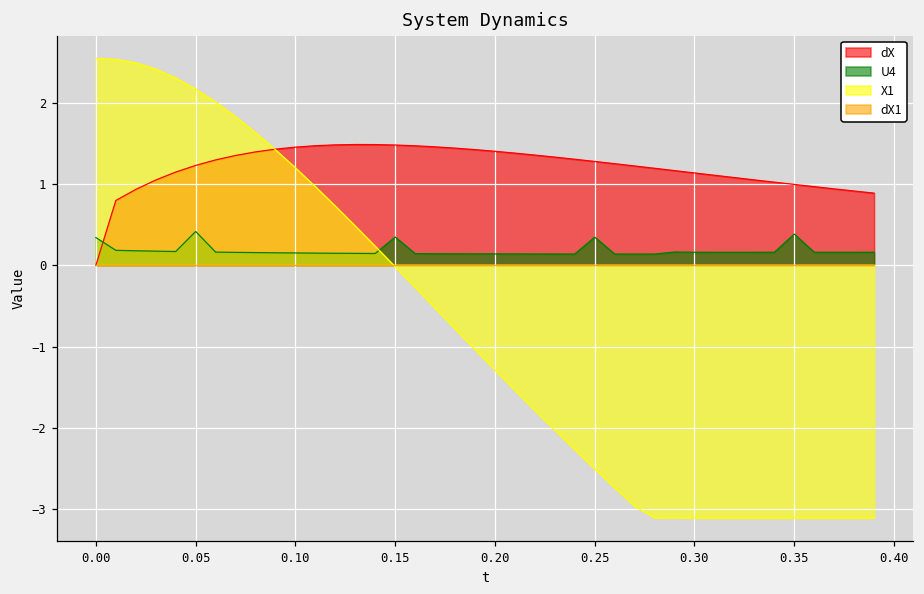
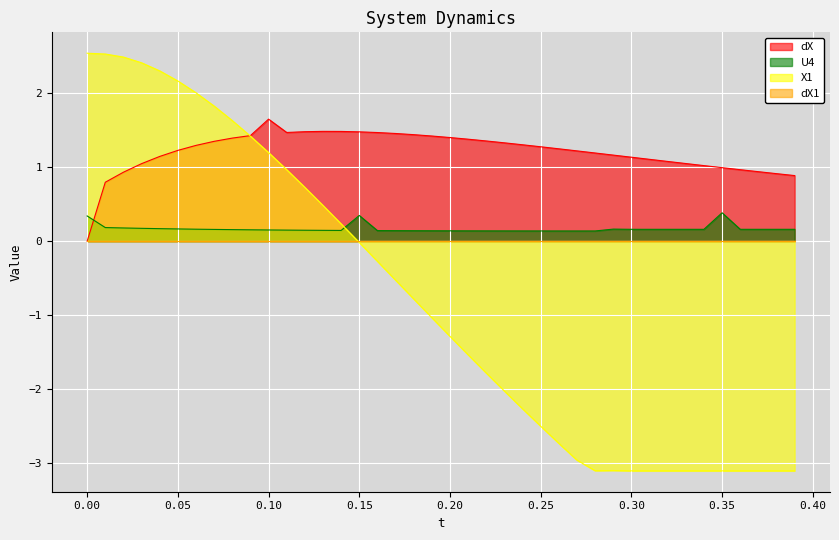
  {
    "dX": {
      "0.05": 1.2,
-     "0.10": 1.5,
+     "0.10": 1.7,
      "0.15": 1.5,
      "0.20": 1.4,
      "0.25": 1.3,
      "0.30": 1.1,
      "0.35": 1.0
    },
    "U4": {
      "0.00": 0.3,
-     "0.05": 0.4,
+     "0.05": 0.2,
      "0.10": 0.2,
      "0.15": 0.3,
      "0.20": 0.1,
-     "0.25": 0.3,
+     "0.25": 0.1,
      "0.30": 0.2,
      "0.35": 0.4
    },
    "dX1": {
      "0.05": 0.0,
      "0.10": 0.0
    }
  }
